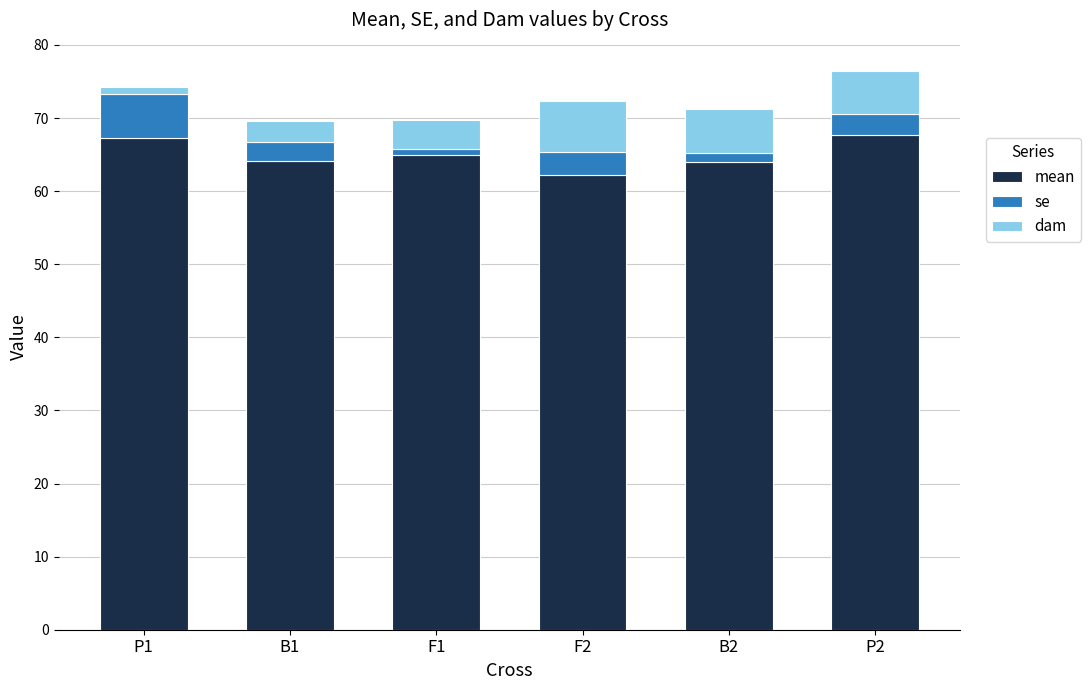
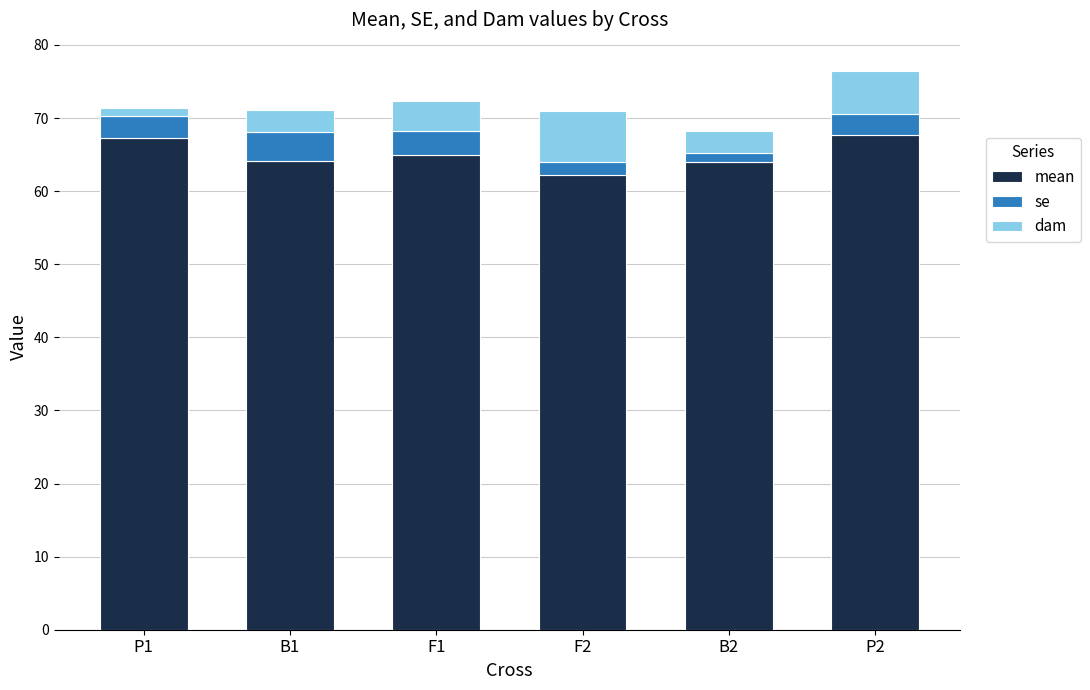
  {
    "mean": {
      "P1": 67,
      "B1": 64,
      "F1": 65,
      "F2": 62,
      "B2": 64,
      "P2": 68
    },
    "se": {
-     "P1": 6,
-     "B1": 2,
-     "F1": 1,
-     "F2": 3,
+     "P1": 3,
+     "B1": 4,
+     "F1": 3,
+     "F2": 2,
      "B2": 1,
      "P2": 3
    },
    "dam": {
      "P1": 1,
      "B1": 3,
      "F1": 4,
      "F2": 7,
-     "B2": 6,
+     "B2": 3,
      "P2": 6
    }
  }
